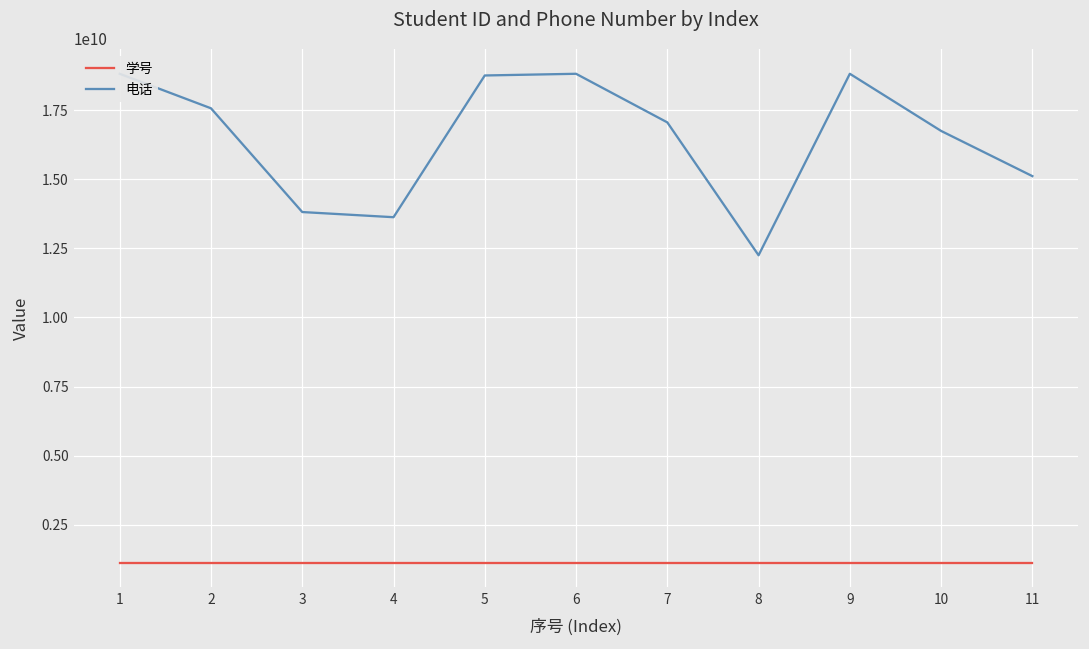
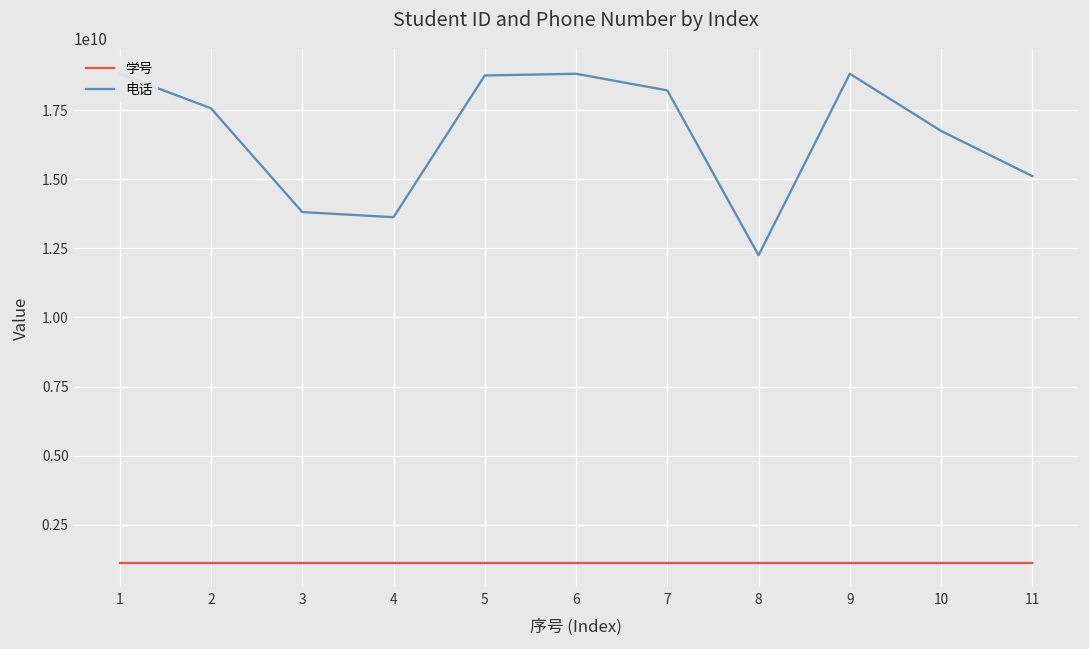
  {
    "学号": {
      "1": 1100000000,
      "2": 1100000000,
      "3": 1100000000,
      "4": 1100000000,
      "5": 1100000000,
      "6": 1100000000,
      "7": 1100000000,
      "8": 1100000000,
      "9": 1100000000,
      "10": 1100000000,
      "11": 1100000000
    },
    "电话": {
      "2": 17600000000,
      "3": 13800000000,
      "4": 13600000000,
      "5": 18800000000,
      "6": 18800000000,
-     "7": 17100000000,
+     "7": 18200000000,
      "8": 12200000000,
      "9": 18800000000,
      "10": 16700000000,
      "11": 15100000000
    }
  }
